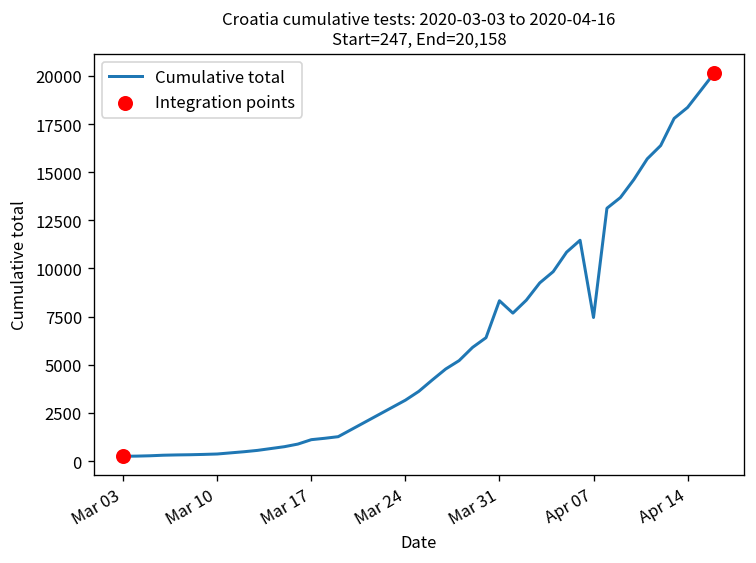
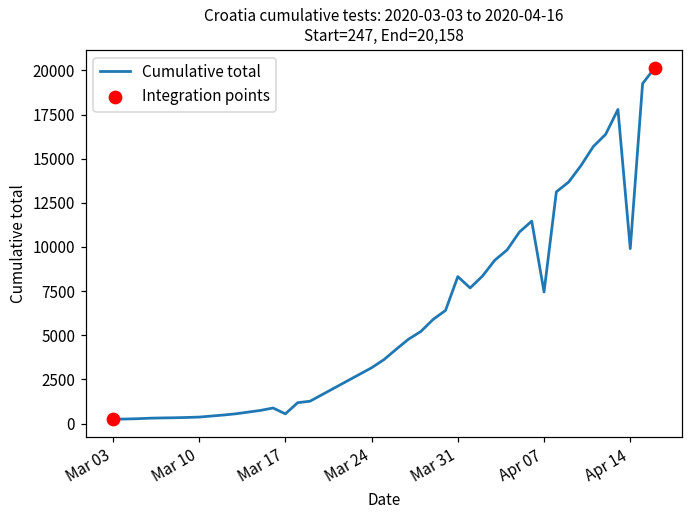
  {
    "Cumulative total": {
      "Mar 10": 400,
-     "Mar 17": 1100,
+     "Mar 17": 500,
      "Mar 24": 3200,
      "Mar 31": 8300,
      "Apr 07": 7500,
-     "Apr 14": 18400
+     "Apr 14": 9900
    }
  }
